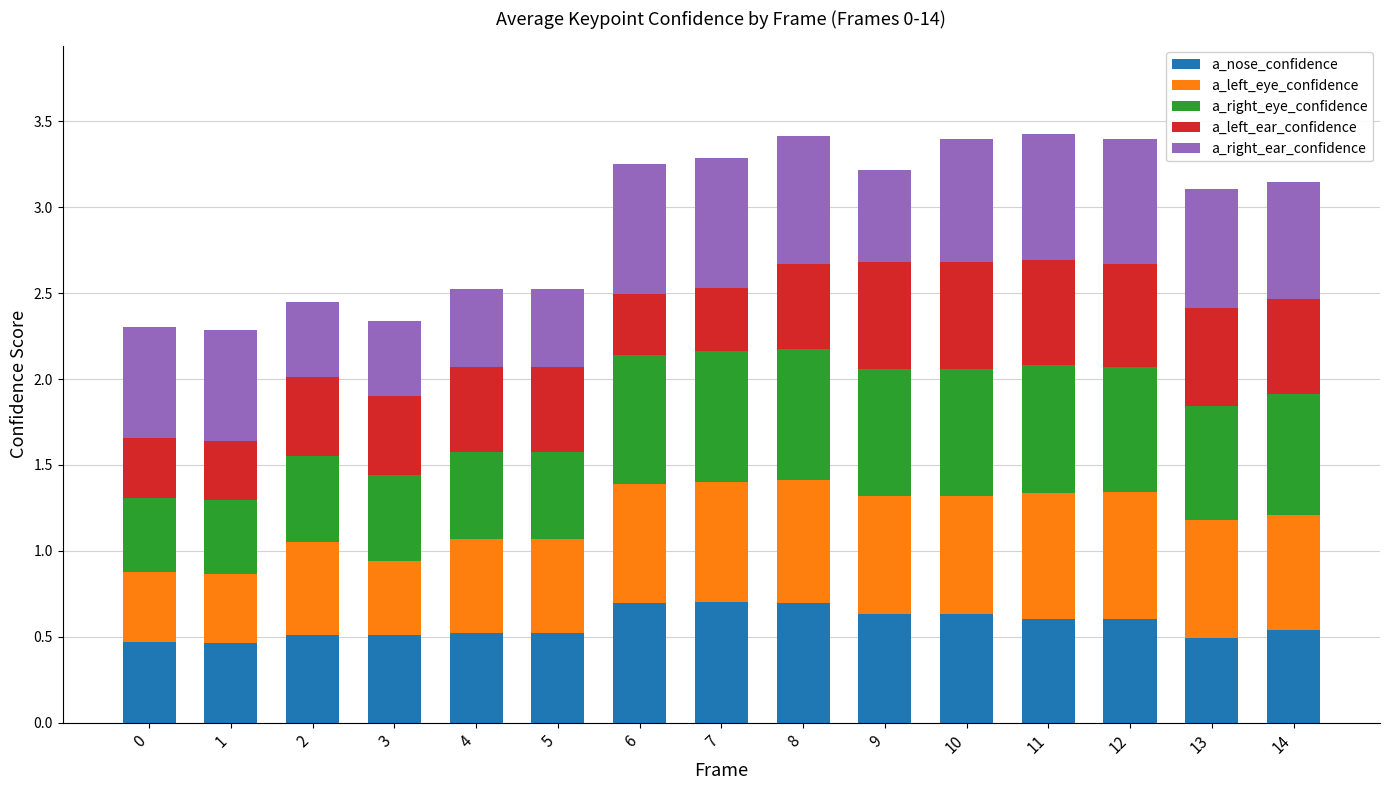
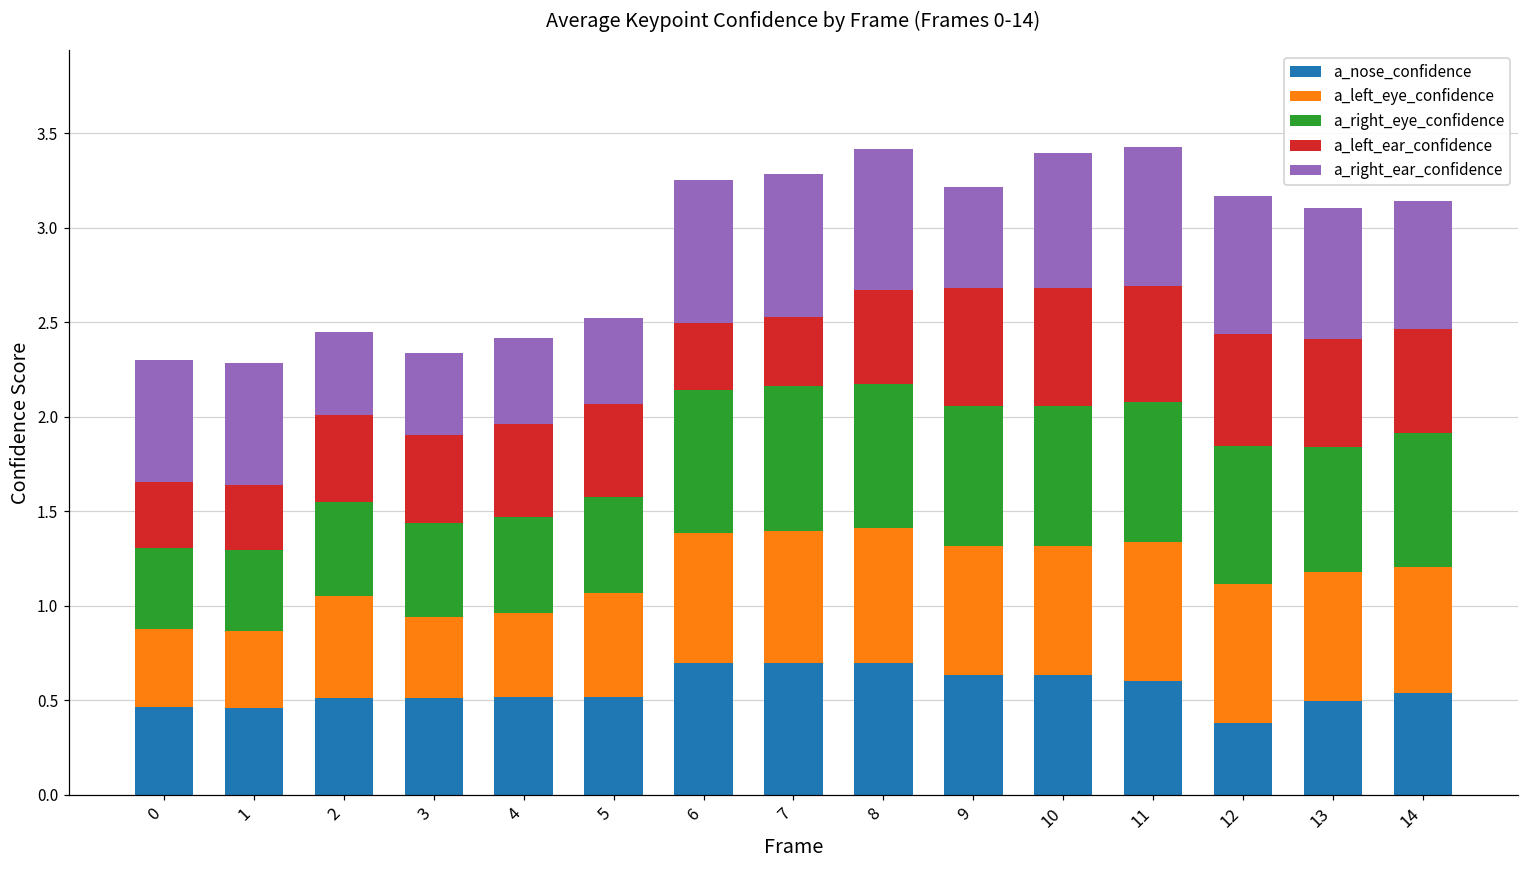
  {
    "a_nose_confidence": {
      "0": 0.47,
      "1": 0.46,
      "2": 0.51,
      "3": 0.51,
      "4": 0.52,
      "5": 0.52,
      "6": 0.70,
      "7": 0.70,
      "8": 0.70,
      "9": 0.64,
      "10": 0.63,
      "11": 0.60,
-     "12": 0.61,
+     "12": 0.38,
      "13": 0.50,
      "14": 0.54
    },
    "a_left_eye_confidence": {
      "0": 0.41,
      "1": 0.40,
      "2": 0.54,
      "3": 0.43,
-     "4": 0.55,
+     "4": 0.44,
      "5": 0.55,
      "6": 0.69,
      "7": 0.70,
      "8": 0.71,
      "9": 0.68,
      "10": 0.68,
      "11": 0.73,
      "12": 0.74,
      "13": 0.68,
      "14": 0.67
    },
    "a_right_eye_confidence": {
      "0": 0.43,
      "1": 0.43,
      "2": 0.50,
      "3": 0.50,
      "4": 0.50,
      "5": 0.50,
      "6": 0.75,
      "7": 0.76,
      "8": 0.76,
      "9": 0.74,
      "10": 0.74,
      "11": 0.74,
      "12": 0.73,
      "13": 0.66,
      "14": 0.71
    },
    "a_left_ear_confidence": {
      "0": 0.35,
      "1": 0.35,
      "2": 0.46,
      "3": 0.46,
      "4": 0.50,
      "5": 0.50,
      "6": 0.36,
      "7": 0.37,
      "8": 0.50,
      "9": 0.62,
      "10": 0.62,
      "11": 0.61,
      "12": 0.60,
      "13": 0.57,
      "14": 0.55
    },
    "a_right_ear_confidence": {
      "0": 0.65,
      "1": 0.64,
      "2": 0.44,
      "3": 0.44,
      "4": 0.45,
      "5": 0.46,
      "6": 0.76,
      "7": 0.76,
      "8": 0.74,
      "9": 0.53,
      "10": 0.72,
      "11": 0.73,
      "12": 0.73,
      "13": 0.70,
      "14": 0.68
    }
  }
